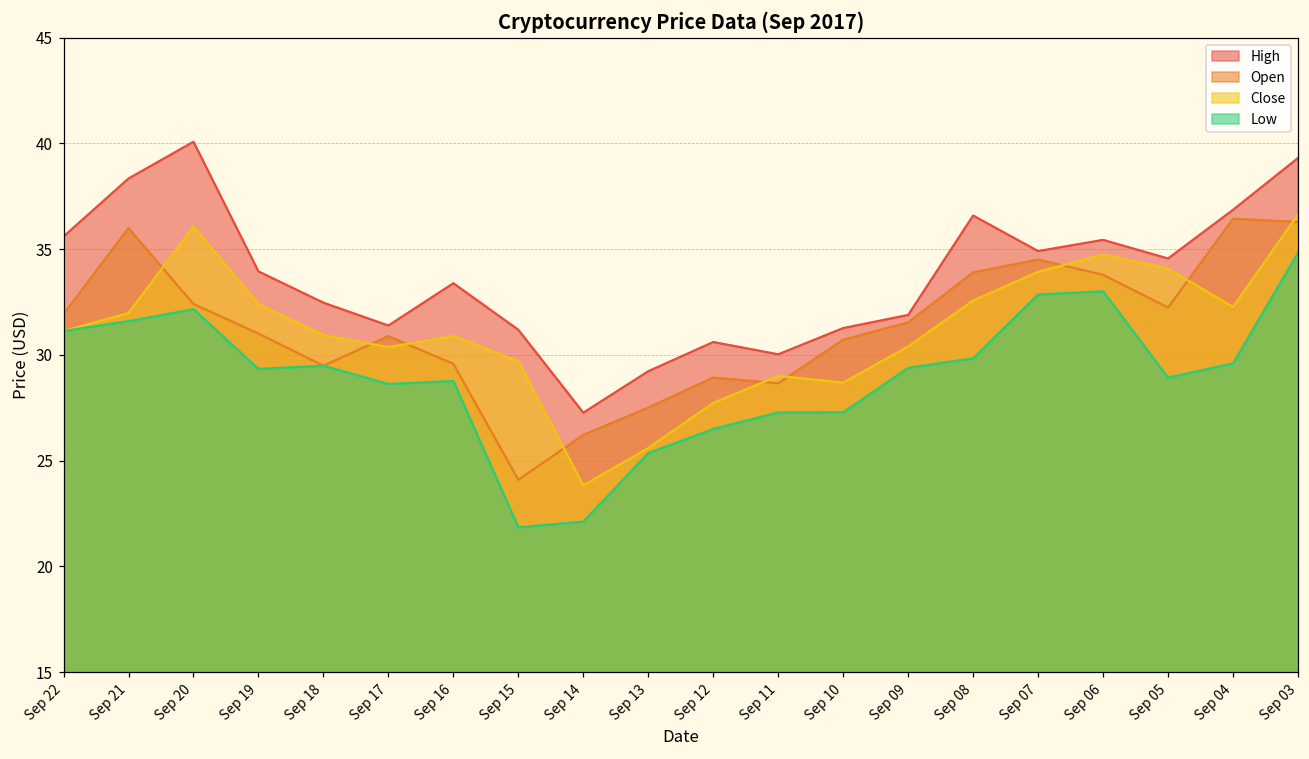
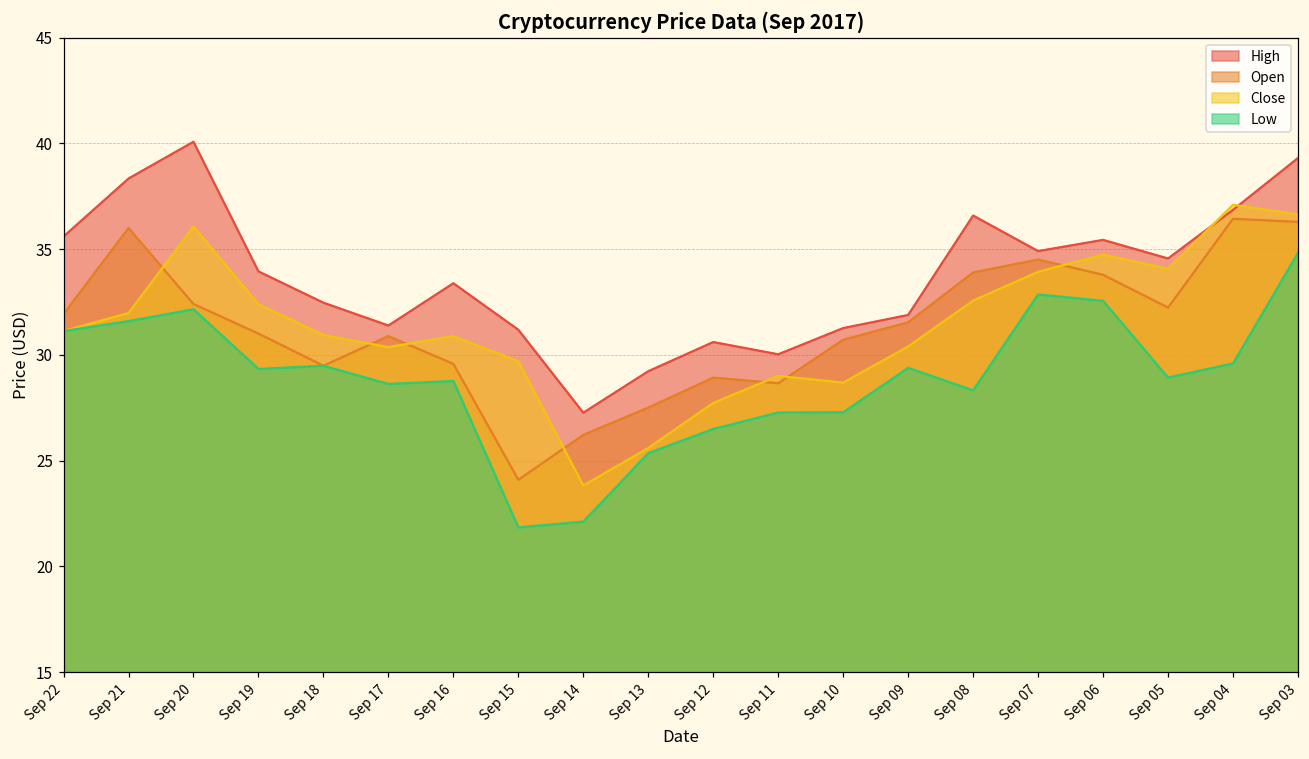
  {
    "Close": {
      "Sep 21": 32.0,
      "Sep 20": 36.1,
      "Sep 19": 32.4,
      "Sep 18": 30.9,
      "Sep 17": 30.4,
      "Sep 16": 30.9,
      "Sep 15": 29.7,
      "Sep 14": 23.8,
      "Sep 13": 25.6,
      "Sep 12": 27.7,
      "Sep 11": 29.0,
      "Sep 10": 28.7,
      "Sep 09": 30.4,
      "Sep 08": 32.6,
      "Sep 07": 33.9,
      "Sep 06": 34.7,
      "Sep 05": 34.1,
-     "Sep 04": 32.3,
+     "Sep 04": 37.1,
      "Sep 03": 36.6
    },
    "Low": {
      "Sep 21": 31.6,
      "Sep 20": 32.2,
      "Sep 19": 29.3,
      "Sep 17": 28.6,
      "Sep 16": 28.8,
      "Sep 15": 21.9,
      "Sep 14": 22.1,
      "Sep 13": 25.4,
      "Sep 12": 26.5,
      "Sep 11": 27.3,
      "Sep 10": 27.3,
      "Sep 09": 29.4,
-     "Sep 08": 29.8,
+     "Sep 08": 28.3,
      "Sep 07": 32.9,
-     "Sep 06": 33.0,
+     "Sep 06": 32.6,
      "Sep 05": 28.9,
      "Sep 04": 29.6,
      "Sep 03": 34.8
    }
  }
